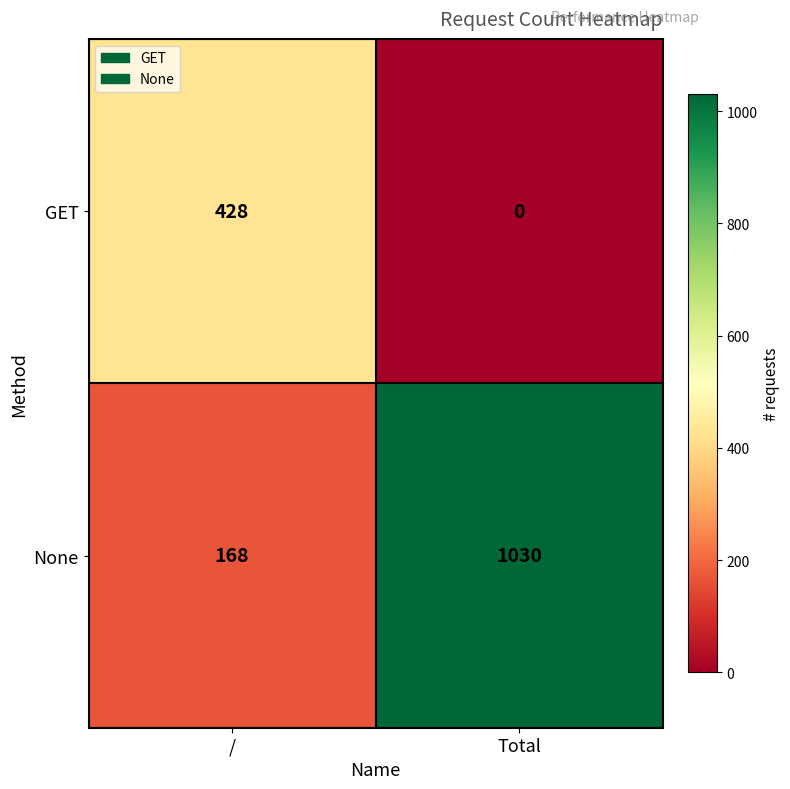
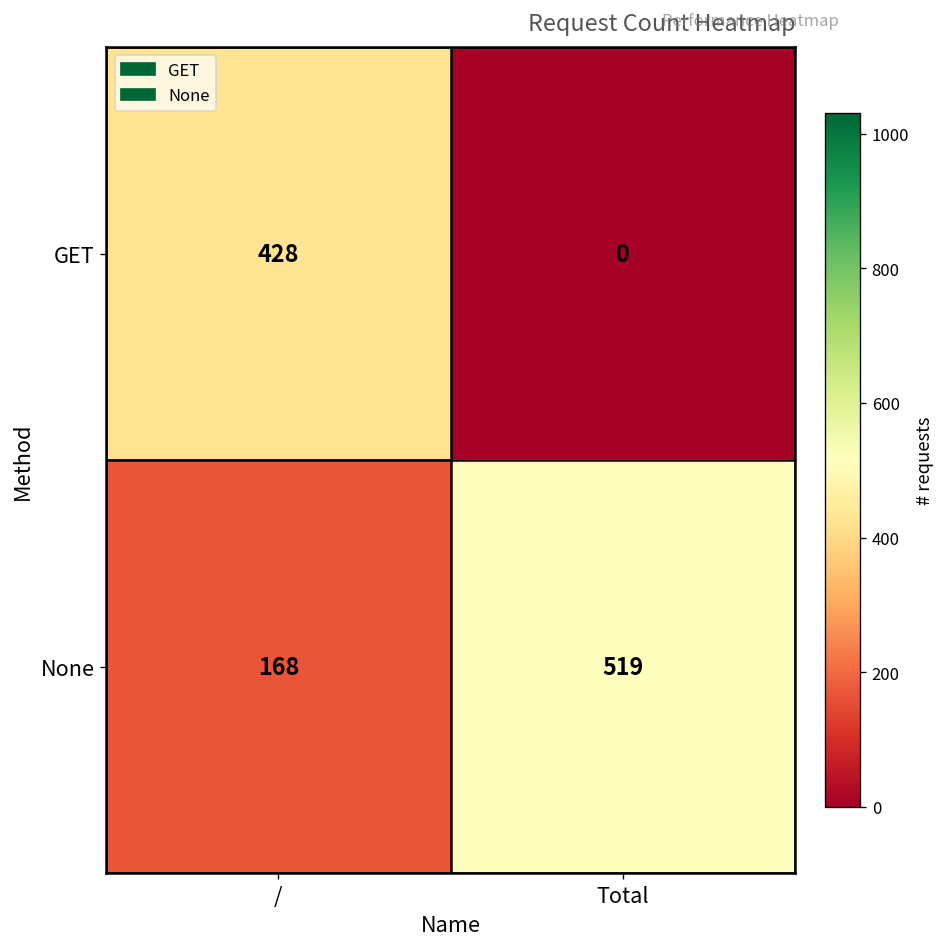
  {
    "GET": {
      "/": 428,
      "Total": 0
    },
    "None": {
      "/": 168,
-     "Total": 1030
+     "Total": 519
    }
  }
